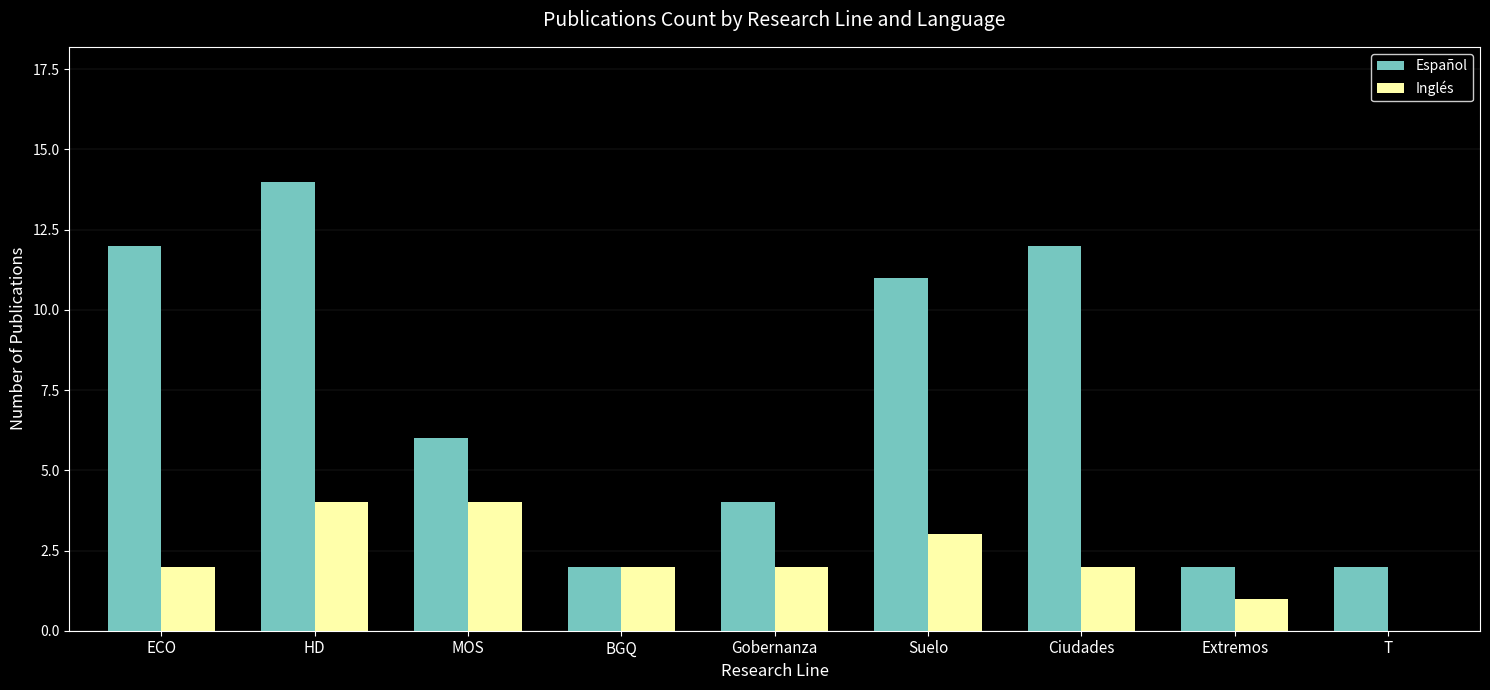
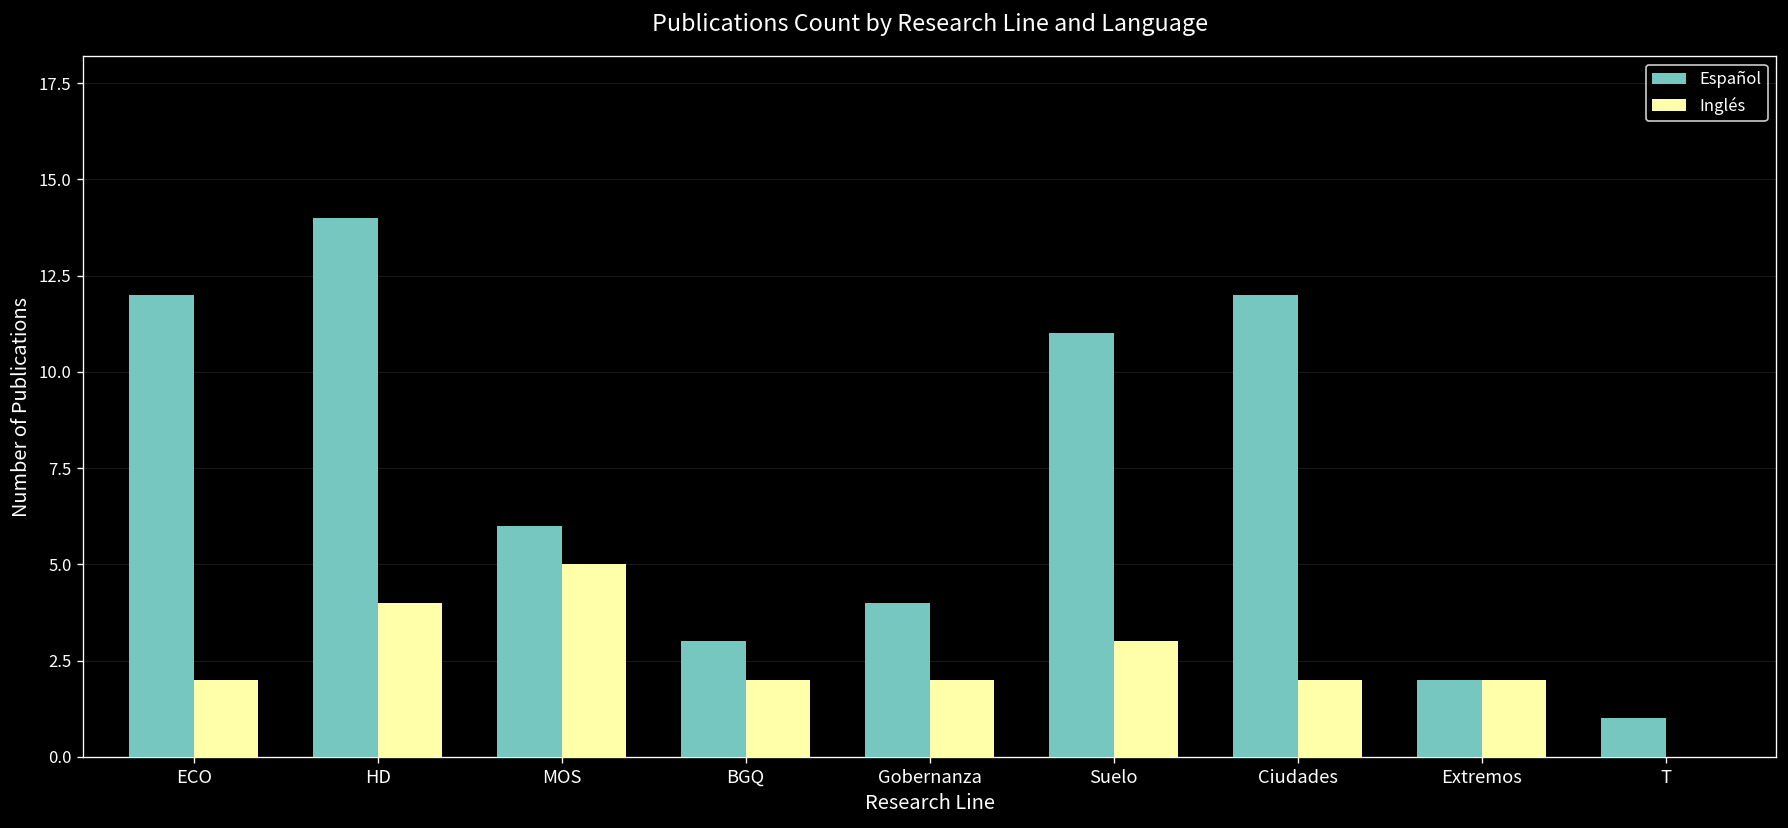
  {
    "Español": {
      "ECO": 12,
      "HD": 14,
      "MOS": 6,
-     "BGQ": 2,
+     "BGQ": 3,
      "Gobernanza": 4,
      "Suelo": 11,
      "Ciudades": 12,
      "Extremos": 2,
-     "T": 2
+     "T": 1
    },
    "Inglés": {
      "ECO": 2,
      "HD": 4,
-     "MOS": 4,
+     "MOS": 5,
      "BGQ": 2,
      "Gobernanza": 2,
      "Suelo": 3,
      "Ciudades": 2,
-     "Extremos": 1,
+     "Extremos": 2,
      "T": 0
    }
  }
